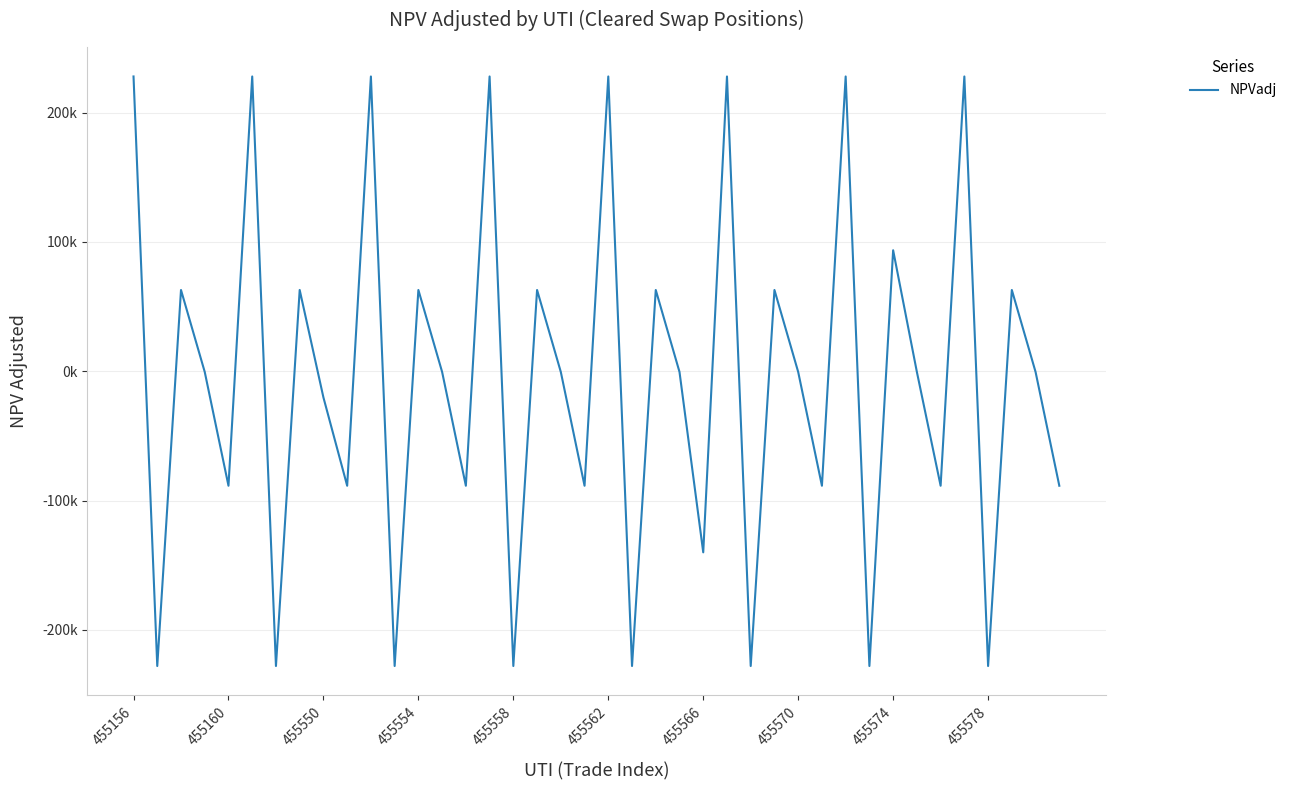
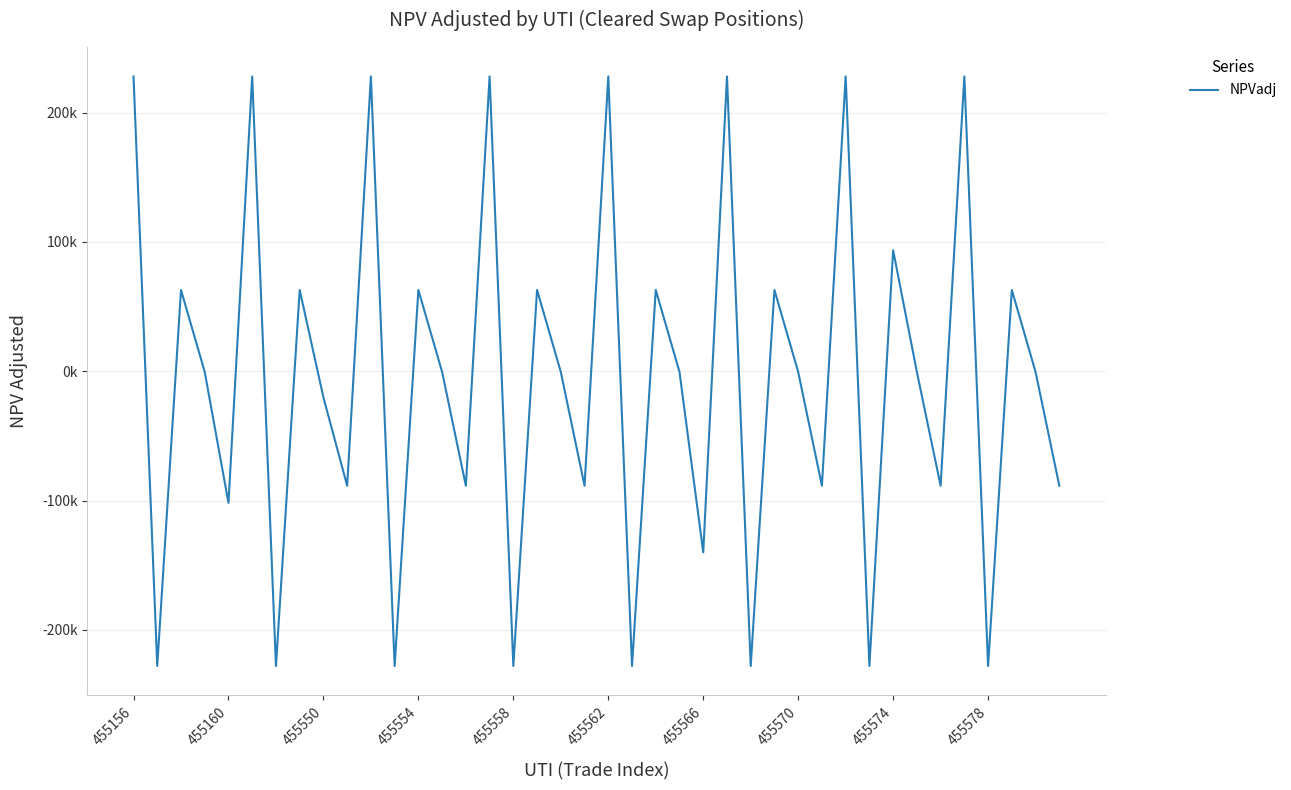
  {
    "455156": 228000,
-   "455160": -89000,
+   "455160": -102000,
    "455550": -20000,
    "455554": 63000,
    "455558": -228000,
    "455562": 228000,
    "455566": -140000,
    "455570": -1000,
    "455574": 94000,
    "455578": -228000
  }
